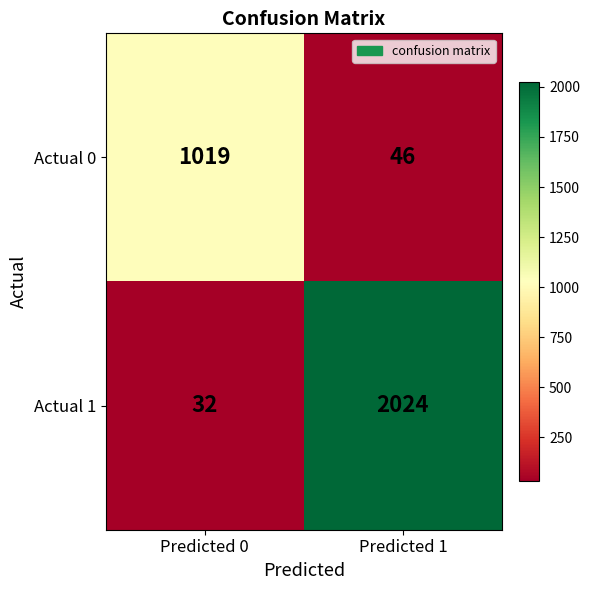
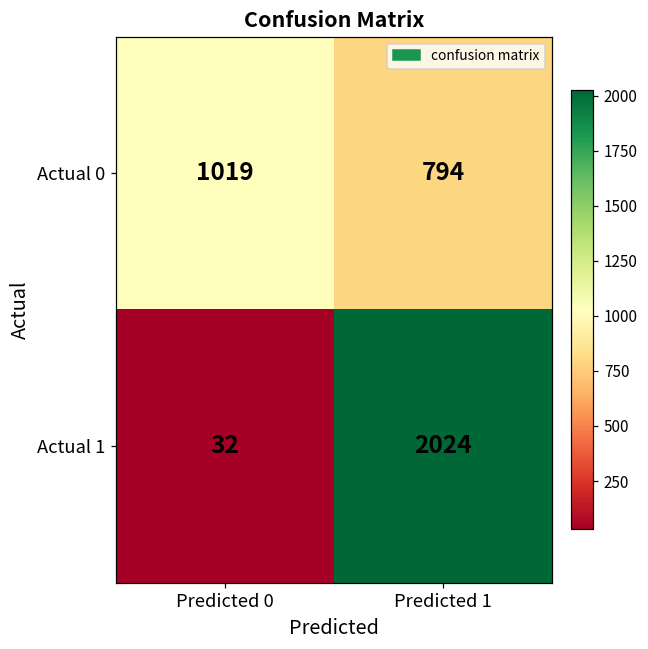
  {
    "Actual 0": {
      "Predicted 0": 1019,
-     "Predicted 1": 46
+     "Predicted 1": 794
    },
    "Actual 1": {
      "Predicted 0": 32,
      "Predicted 1": 2024
    }
  }
